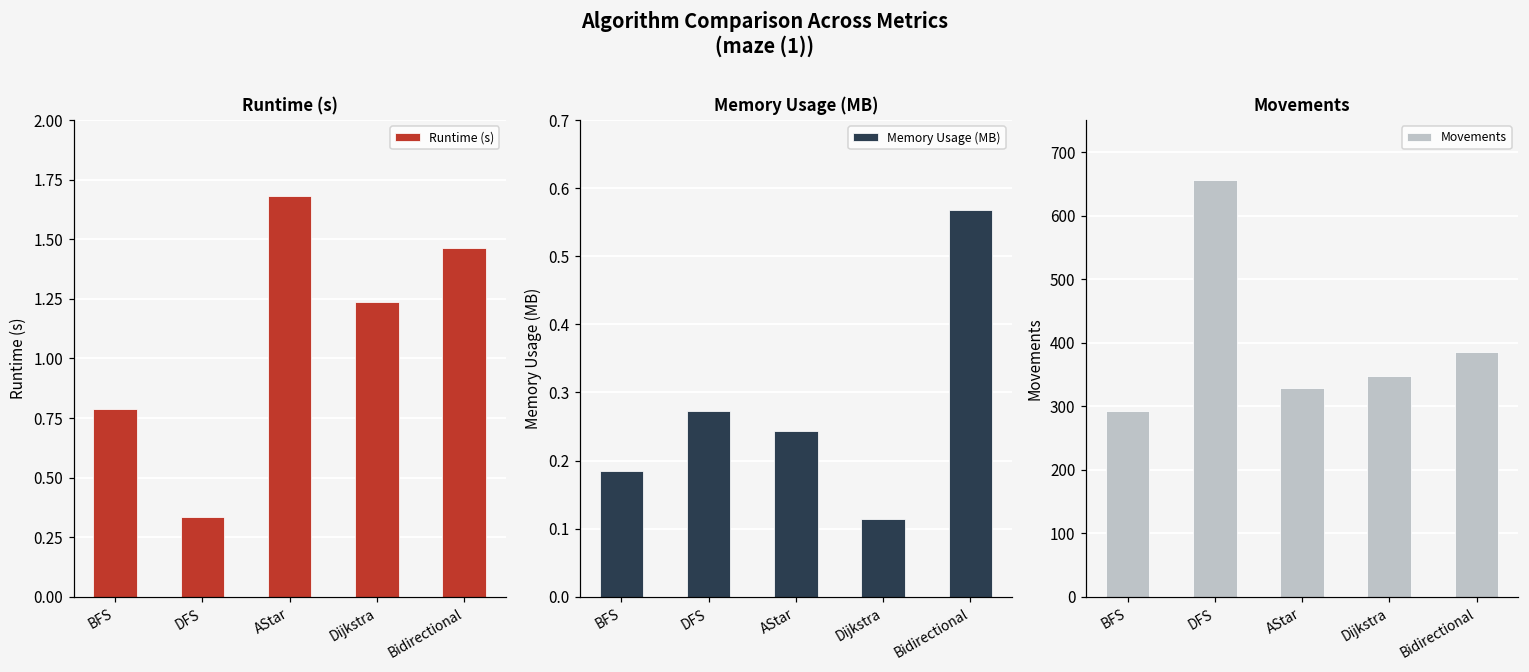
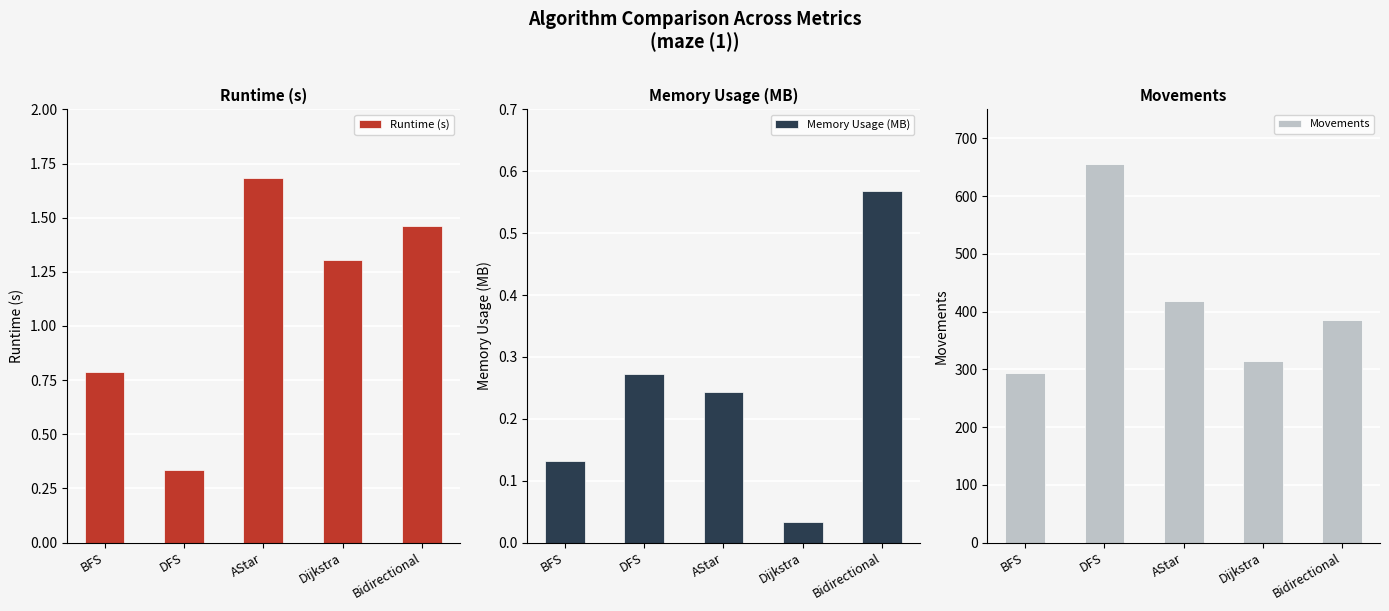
  {
    "Runtime (s)": {
      "BFS": 0.79,
      "DFS": 0.33,
      "AStar": 1.68,
-     "Dijkstra": 1.24,
+     "Dijkstra": 1.31,
      "Bidirectional": 1.46
    },
    "Memory Usage (MB)": {
-     "BFS": 0.18,
+     "BFS": 0.13,
      "DFS": 0.27,
      "AStar": 0.24,
-     "Dijkstra": 0.11,
+     "Dijkstra": 0.03,
      "Bidirectional": 0.57
    },
    "Movements": {
      "BFS": 290,
      "DFS": 660,
-     "AStar": 330,
-     "Dijkstra": 350,
+     "AStar": 420,
+     "Dijkstra": 320,
      "Bidirectional": 390
    }
  }
